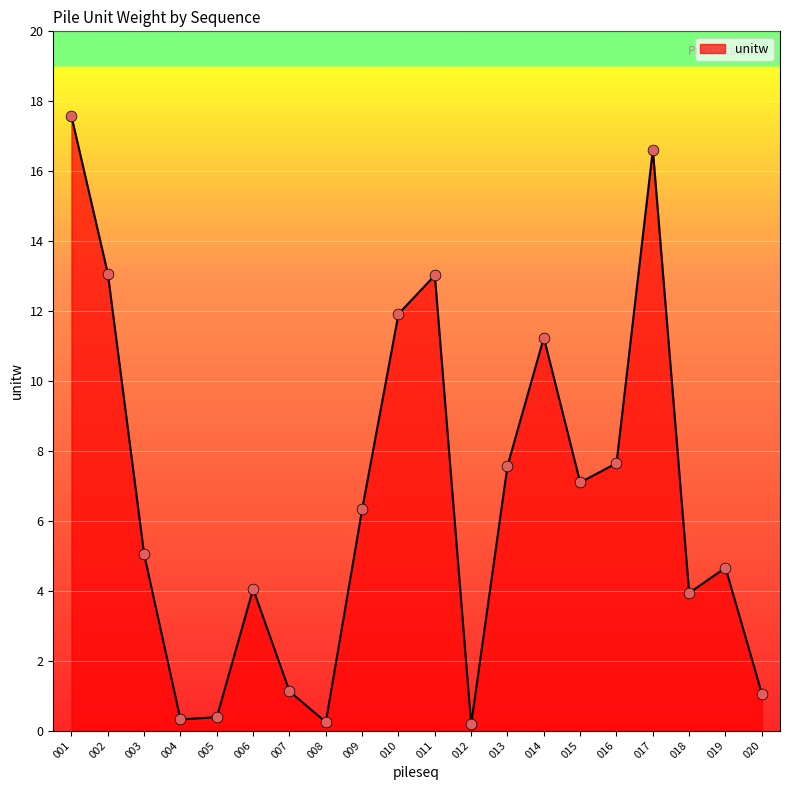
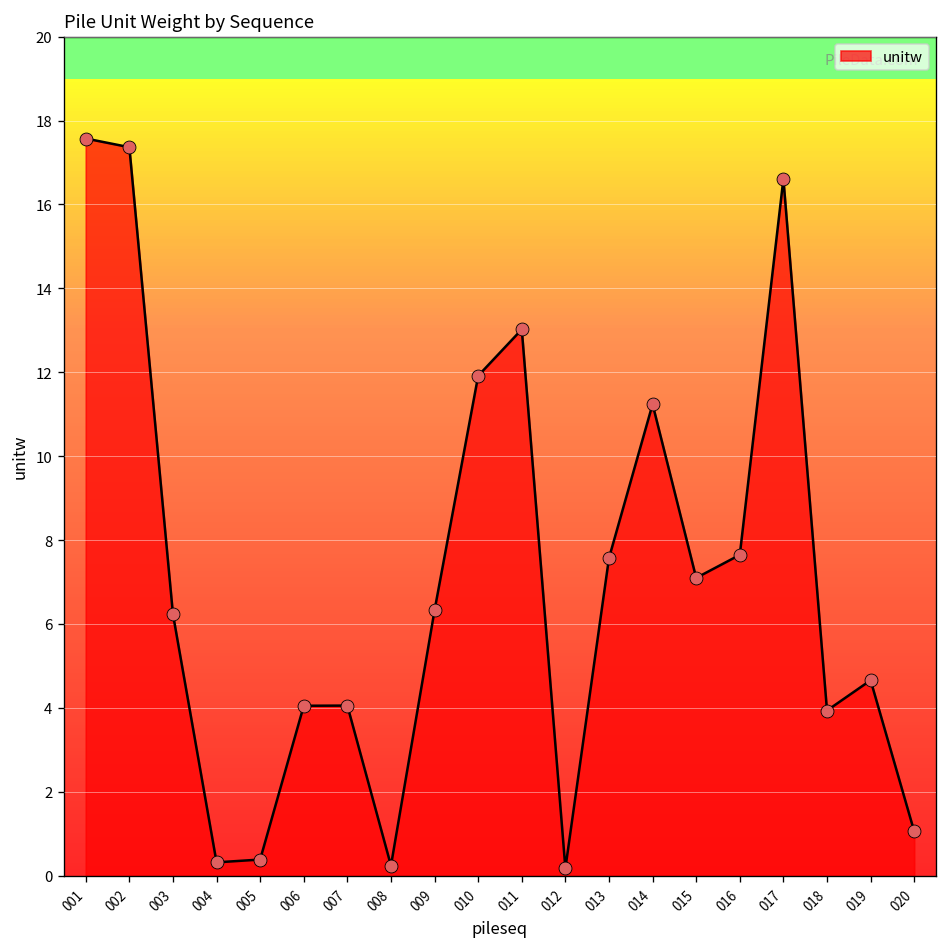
  {
    "001": 17.6,
-   "002": 13.1,
-   "003": 5.0,
+   "002": 17.4,
+   "003": 6.2,
    "004": 0.3,
    "005": 0.4,
    "006": 4.1,
-   "007": 1.1,
+   "007": 4.1,
    "008": 0.2,
    "009": 6.3,
    "010": 11.9,
    "011": 13.0,
    "012": 0.2,
    "013": 7.6,
    "014": 11.2,
    "015": 7.1,
    "016": 7.6,
    "017": 16.6,
    "018": 3.9,
    "019": 4.7,
    "020": 1.1
  }
